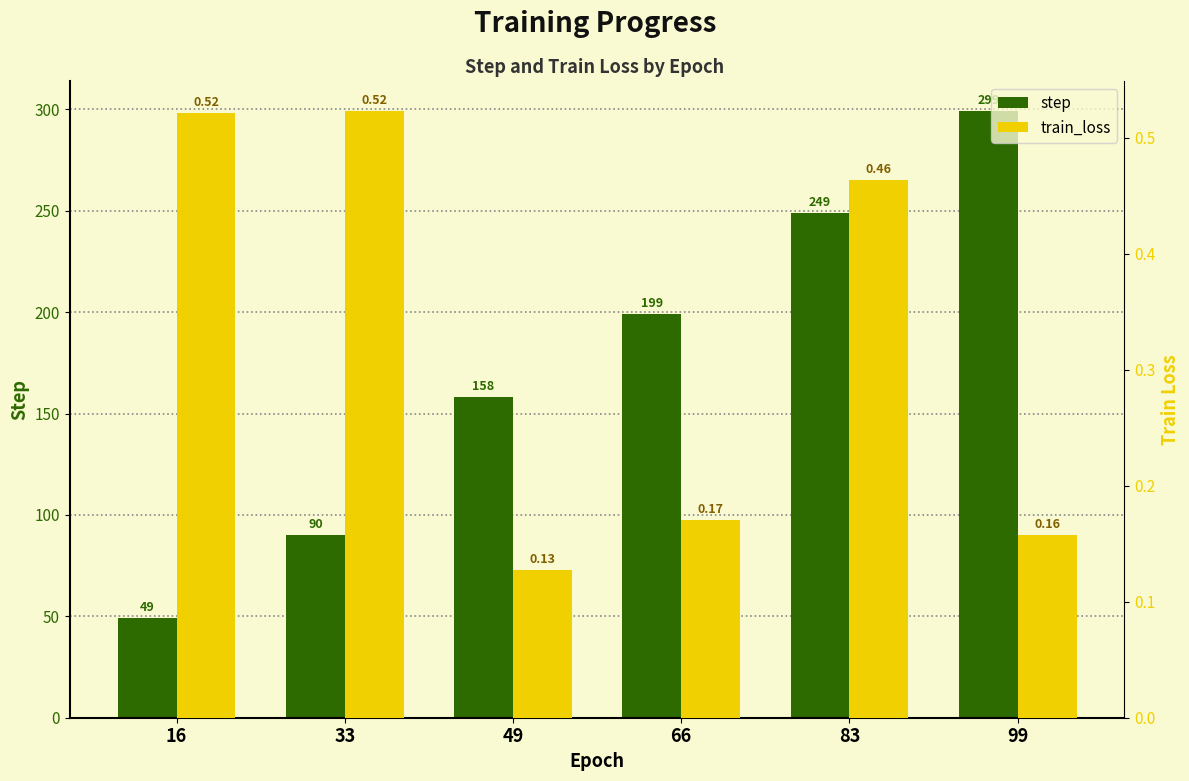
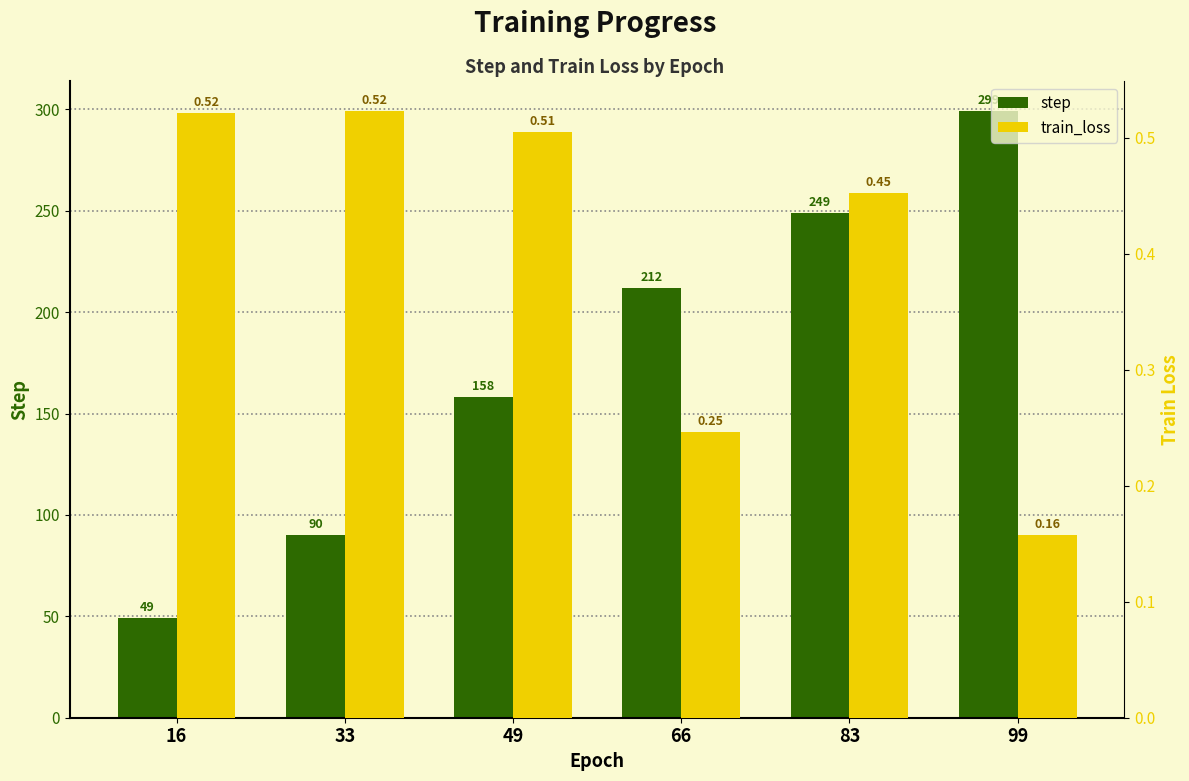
  {
    "step": {
      "16": 49,
      "33": 90,
      "49": 158,
-     "66": 199,
+     "66": 212,
      "83": 249
    },
    "train_loss": {
      "16": 0.52,
      "33": 0.52,
-     "49": 0.13,
-     "66": 0.17,
-     "83": 0.46,
+     "49": 0.51,
+     "66": 0.25,
+     "83": 0.45,
      "99": 0.16
    }
  }
